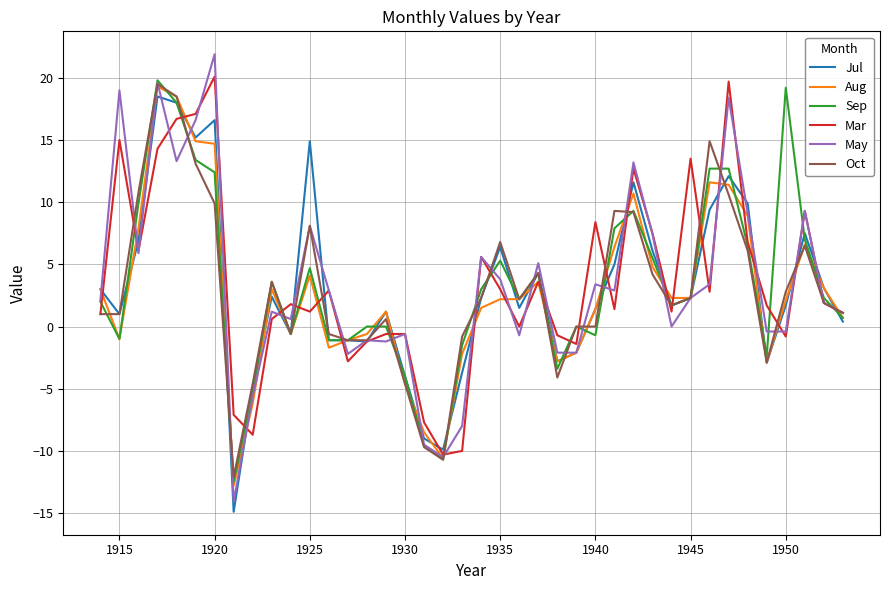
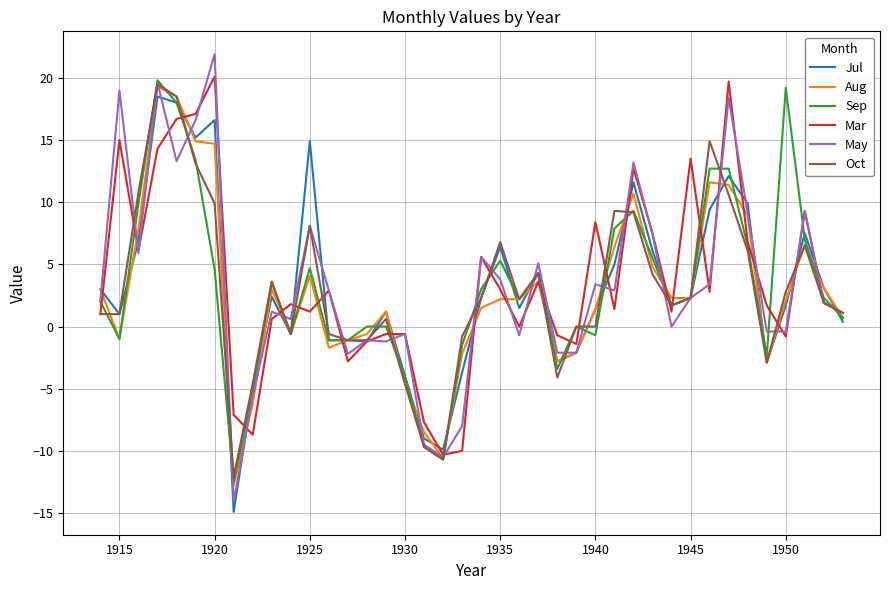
  {
    "Jul": {
      "1920": 16.6,
      "1925": 14.9,
      "1935": 6.4,
      "1950": 1.7
    },
    "Aug": {
      "1920": 14.7,
      "1925": 4.1,
      "1935": 2.2,
      "1950": 2.1
    },
    "Sep": {
-     "1920": 12.4,
+     "1920": 4.6,
      "1925": 4.7,
      "1935": 5.3,
      "1940": -0.7,
      "1950": 19.2
    },
    "Mar": {
      "1915": 15.0,
      "1920": 20.1,
      "1925": 1.2,
      "1935": 3.0,
      "1940": 8.4,
      "1945": 13.5,
      "1950": -0.8
    },
    "May": {
      "1915": 19.0,
      "1920": 21.9,
      "1935": 3.8,
      "1940": 3.4,
      "1950": -0.4
    },
    "Oct": {
      "1920": 9.9,
      "1935": 6.8,
      "1940": 0.0,
      "1950": 2.8
    }
  }
